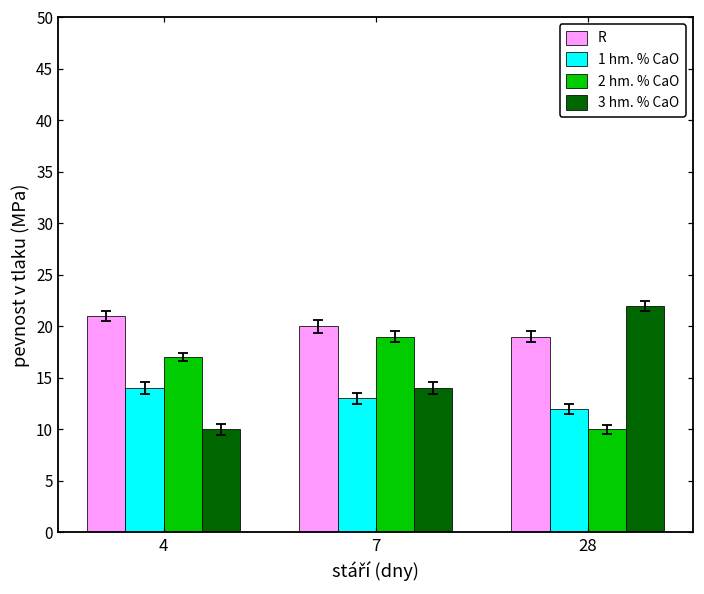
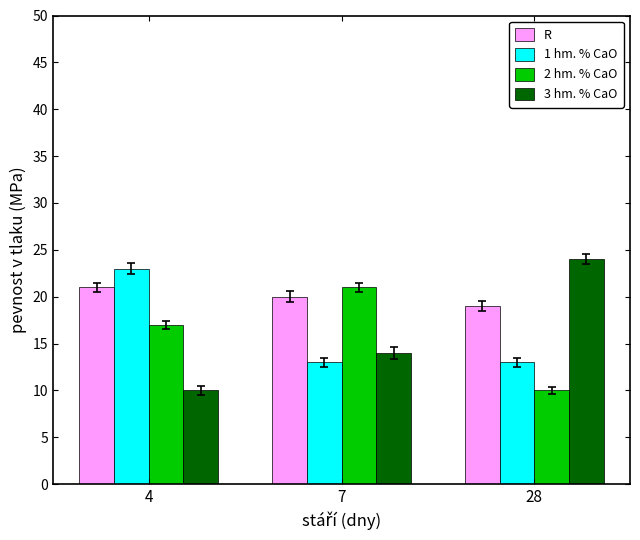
  {
    "R": {
      "4": 21,
      "7": 20,
      "28": 19
    },
    "1 hm. % CaO": {
-     "4": 14,
+     "4": 23,
      "7": 13,
-     "28": 12
+     "28": 13
    },
    "2 hm. % CaO": {
      "4": 17,
-     "7": 19,
+     "7": 21,
      "28": 10
    },
    "3 hm. % CaO": {
      "4": 10,
      "7": 14,
-     "28": 22
+     "28": 24
    }
  }
